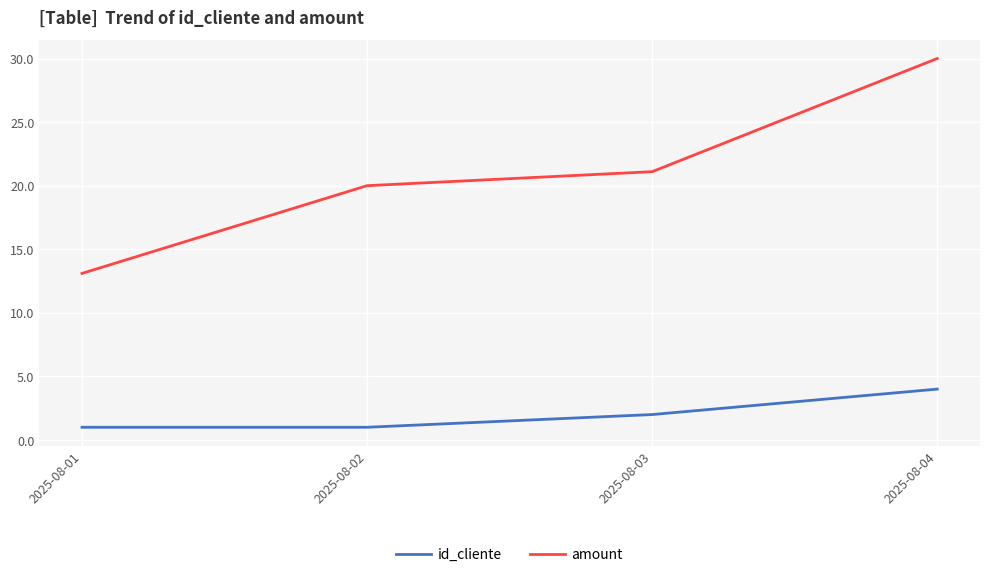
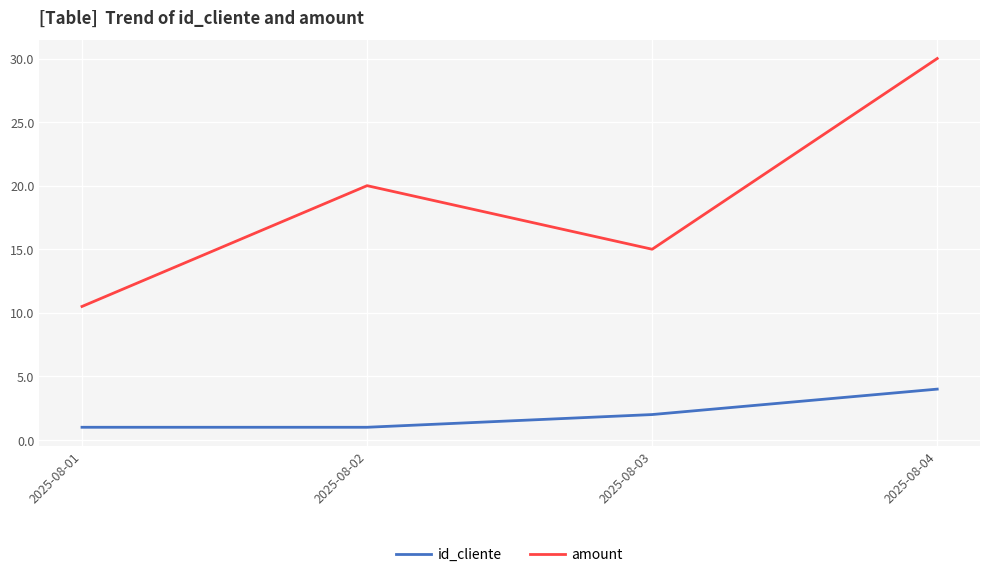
  {
    "id_cliente": {
      "2025-08-01": 1.0,
      "2025-08-02": 1.0,
      "2025-08-03": 2.0,
      "2025-08-04": 4.0
    },
    "amount": {
-     "2025-08-01": 13.1,
+     "2025-08-01": 10.5,
      "2025-08-02": 20.0,
-     "2025-08-03": 21.1,
+     "2025-08-03": 15.0,
      "2025-08-04": 30.0
    }
  }
